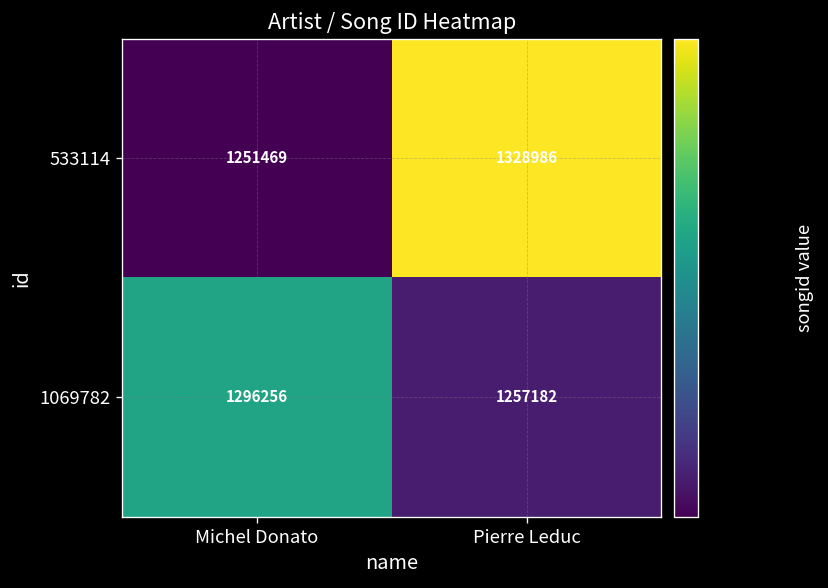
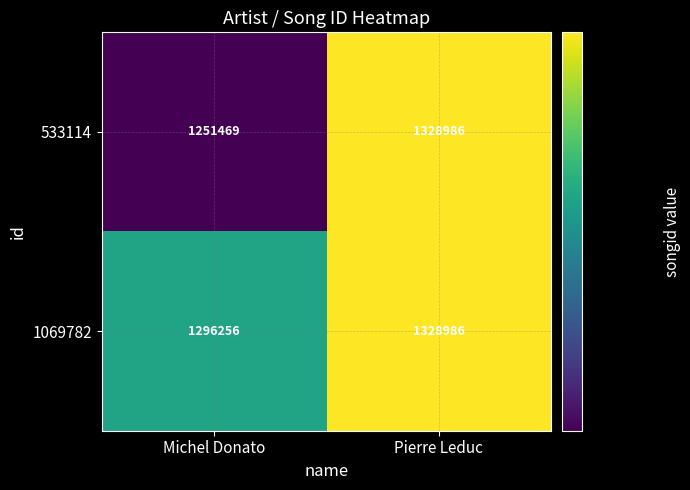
  {
    "533114": {
      "Michel Donato": 1251469,
      "Pierre Leduc": 1328986
    },
    "1069782": {
      "Michel Donato": 1296256,
-     "Pierre Leduc": 1257182
+     "Pierre Leduc": 1328986
    }
  }
